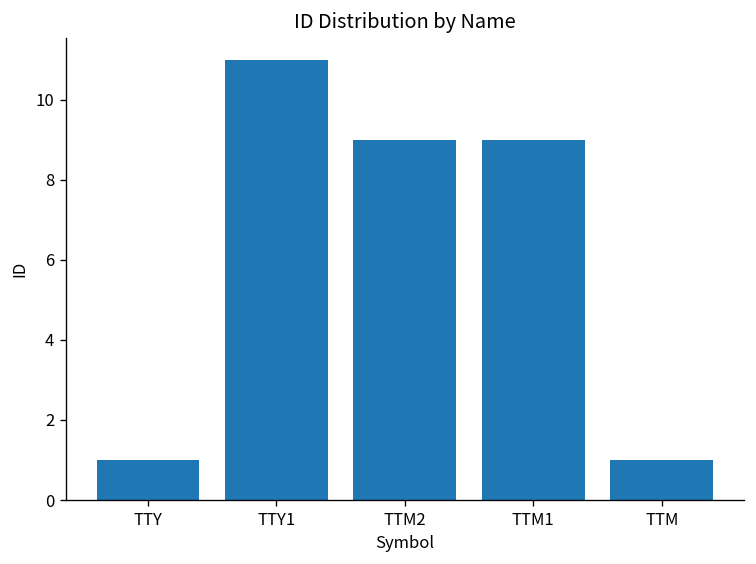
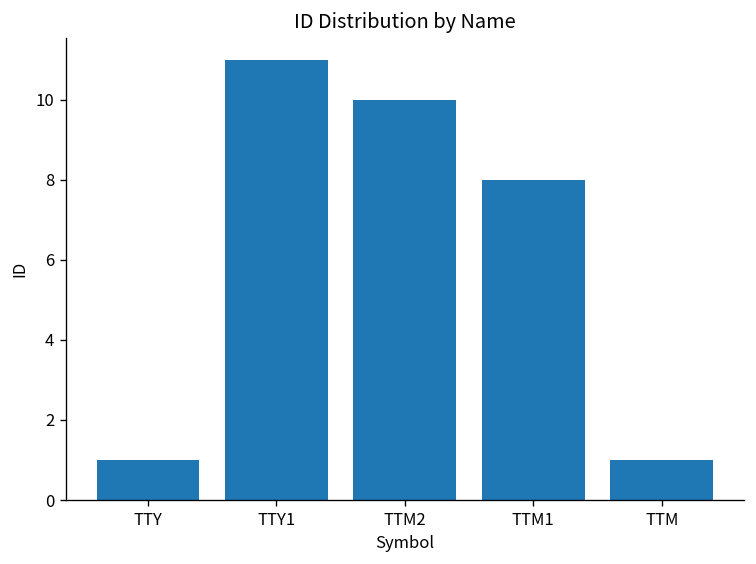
  {
    "TTY": 1,
    "TTY1": 11,
-   "TTM2": 9,
-   "TTM1": 9,
+   "TTM2": 10,
+   "TTM1": 8,
    "TTM": 1
  }
